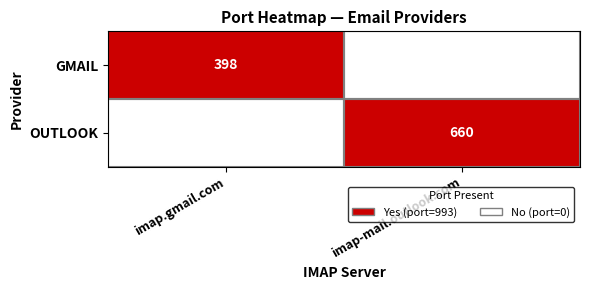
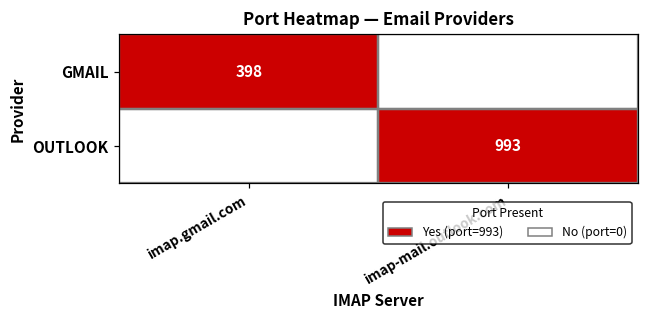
  {
    "GMAIL": {
      "imap.gmail.com": 398
    },
    "OUTLOOK": {
-     "imap-mail.outlook.com": 660
+     "imap-mail.outlook.com": 993
    }
  }
